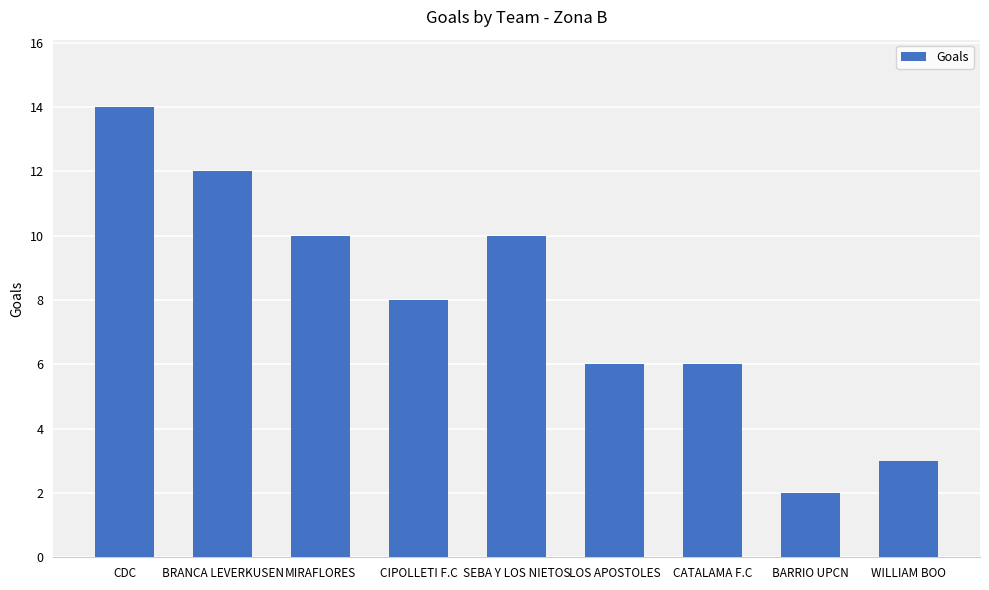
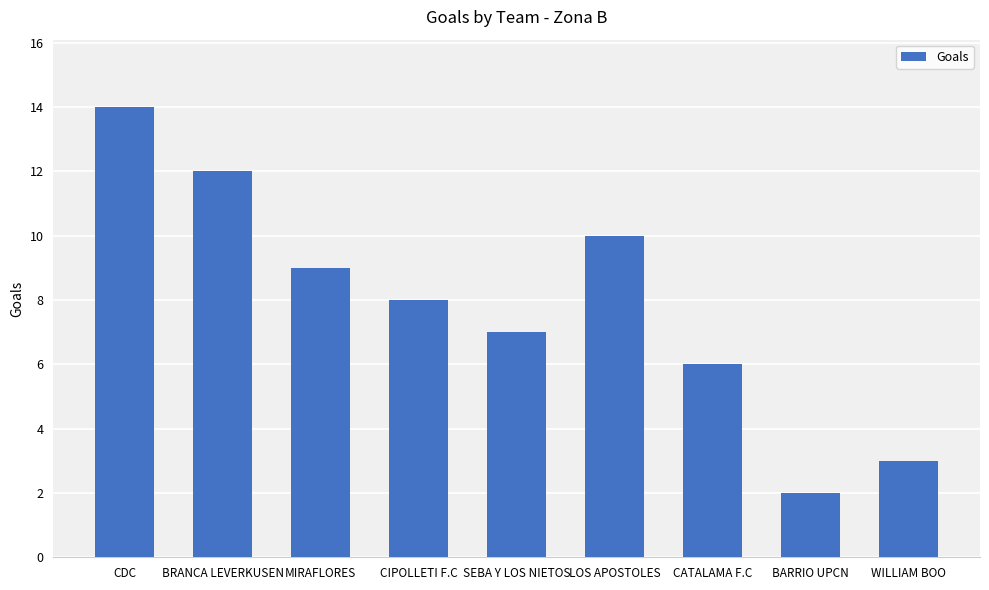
  {
    "CDC": 14,
    "BRANCA LEVERKUSEN": 12,
-   "MIRAFLORES": 10,
+   "MIRAFLORES": 9,
    "CIPOLLETI F.C": 8,
-   "SEBA Y LOS NIETOS": 10,
-   "LOS APOSTOLES": 6,
+   "SEBA Y LOS NIETOS": 7,
+   "LOS APOSTOLES": 10,
    "CATALAMA F.C": 6,
    "BARRIO UPCN": 2,
    "WILLIAM BOO": 3
  }
